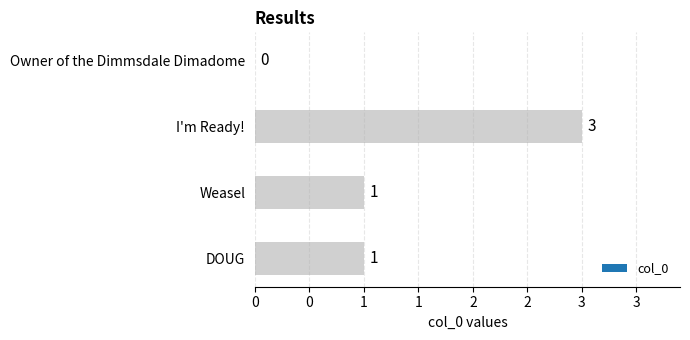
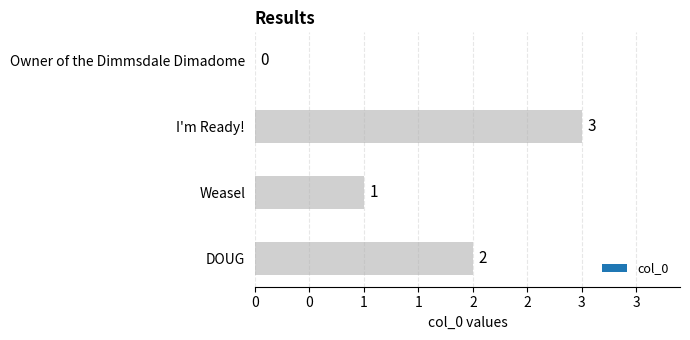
  {
    "Owner of the Dimmsdale Dimadome": 0,
    "I'm Ready!": 3,
    "Weasel": 1,
-   "DOUG": 1
+   "DOUG": 2
  }
